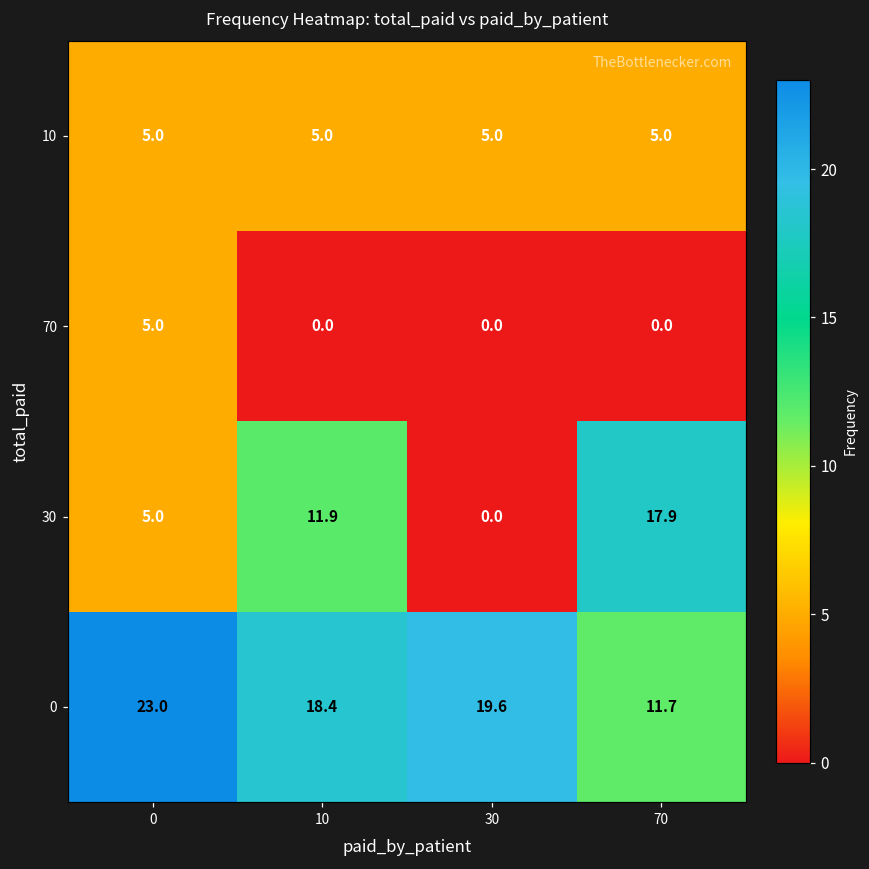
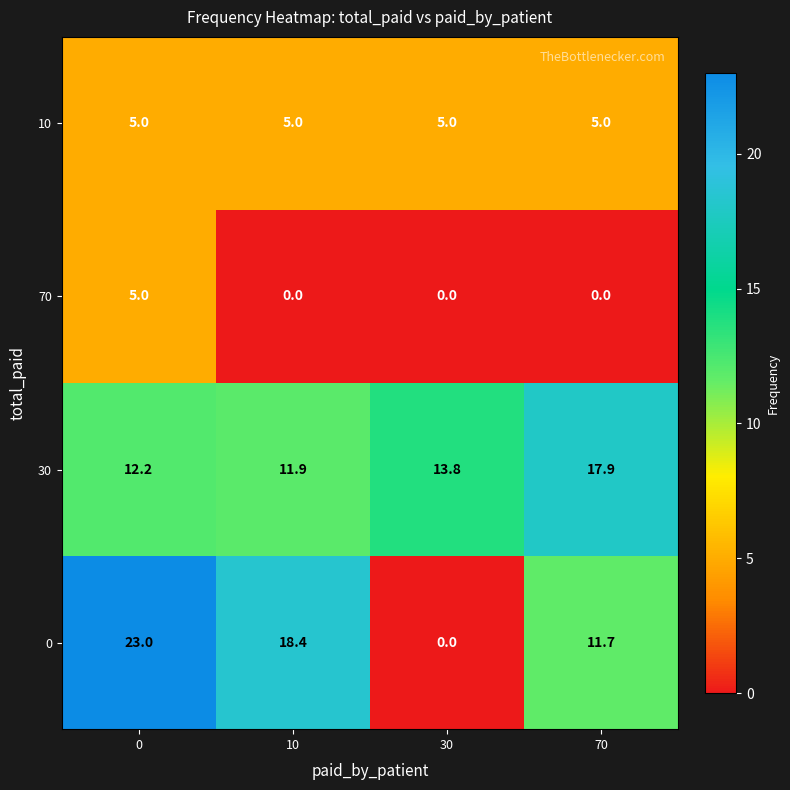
  {
    "10": {
      "0": 5.0,
      "10": 5.0,
      "30": 5.0
    },
    "70": {
      "0": 5.0,
      "10": 0.0,
      "30": 0.0,
      "70": 0.0
    },
    "30": {
-     "0": 5.0,
+     "0": 12.2,
      "10": 11.9,
-     "30": 0.0,
+     "30": 13.8,
      "70": 17.9
    },
    "0": {
      "0": 23.0,
      "10": 18.4,
-     "30": 19.6,
+     "30": 0.0,
      "70": 11.7
    }
  }
